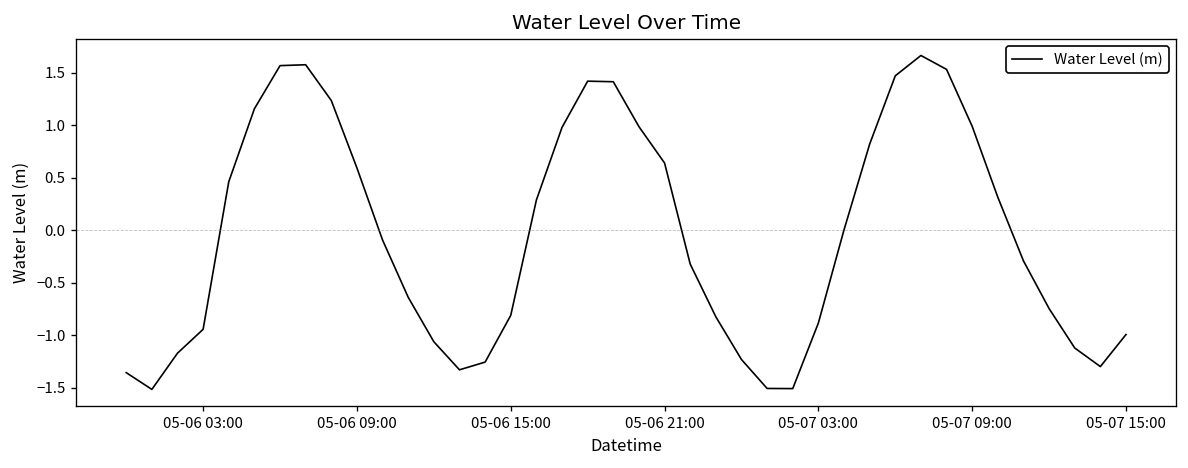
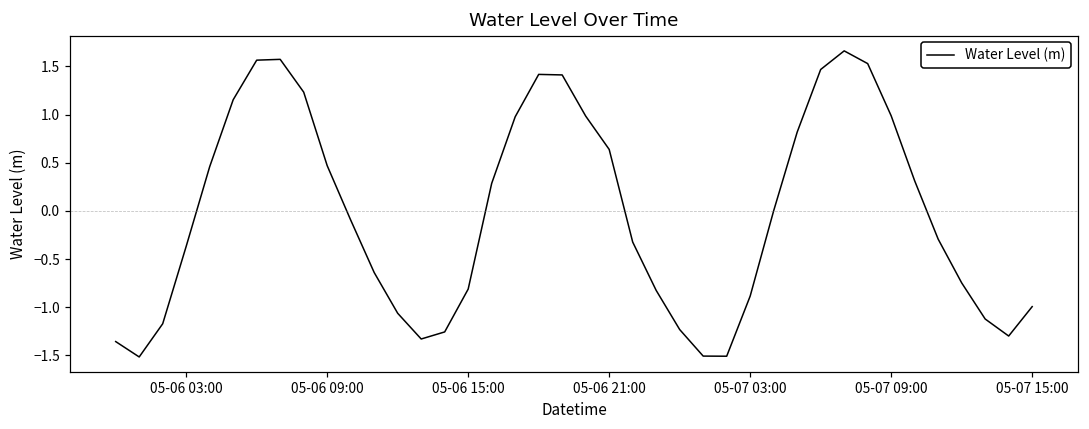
  {
-   "05-06 03:00": -0.9,
-   "05-06 09:00": 0.6,
+   "05-06 03:00": -0.4,
+   "05-06 09:00": 0.5,
    "05-06 15:00": -0.8,
    "05-06 21:00": 0.6,
    "05-07 03:00": -0.9,
    "05-07 09:00": 1.0,
    "05-07 15:00": -1.0
  }
